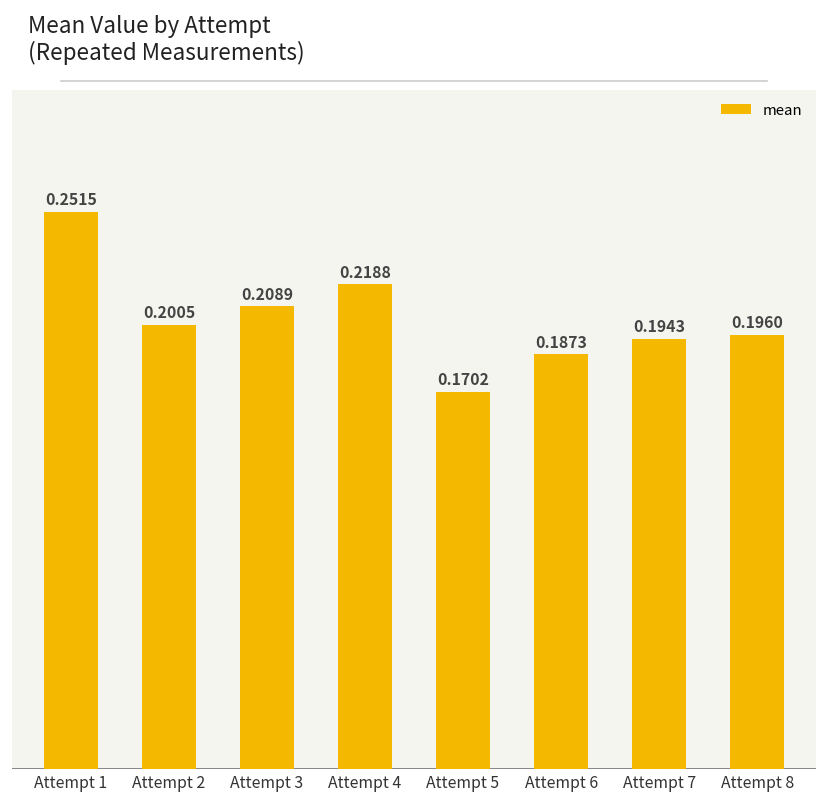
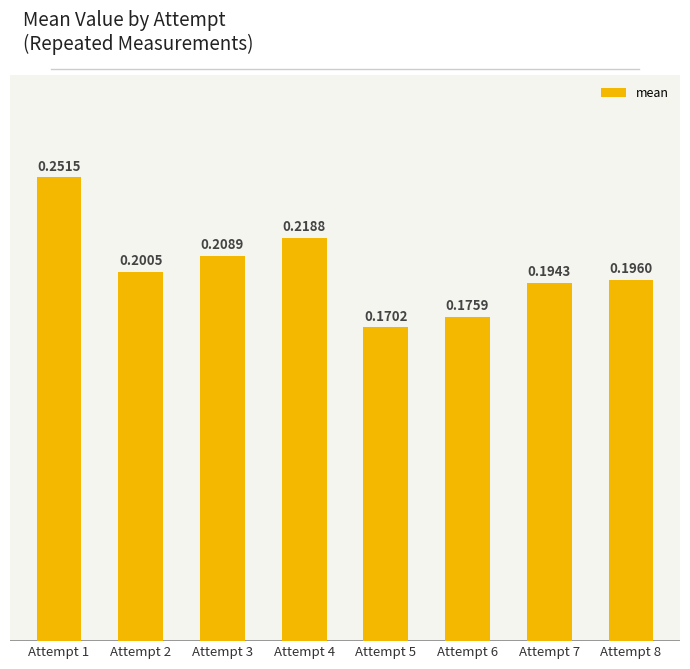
  {
    "Attempt 1": 0.2515,
    "Attempt 2": 0.2005,
    "Attempt 3": 0.2089,
    "Attempt 4": 0.2188,
    "Attempt 5": 0.1702,
-   "Attempt 6": 0.1873,
+   "Attempt 6": 0.1759,
    "Attempt 7": 0.1943,
    "Attempt 8": 0.1960
  }
